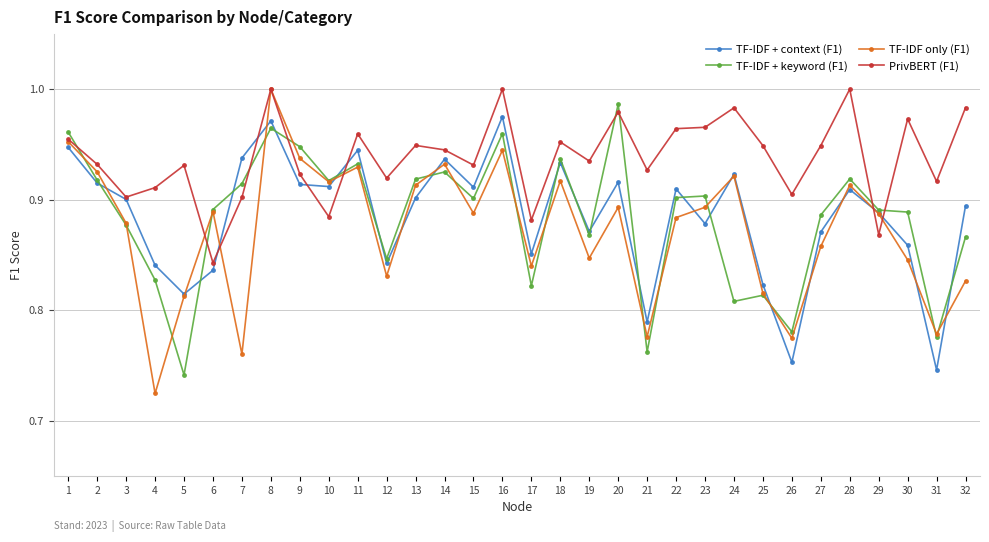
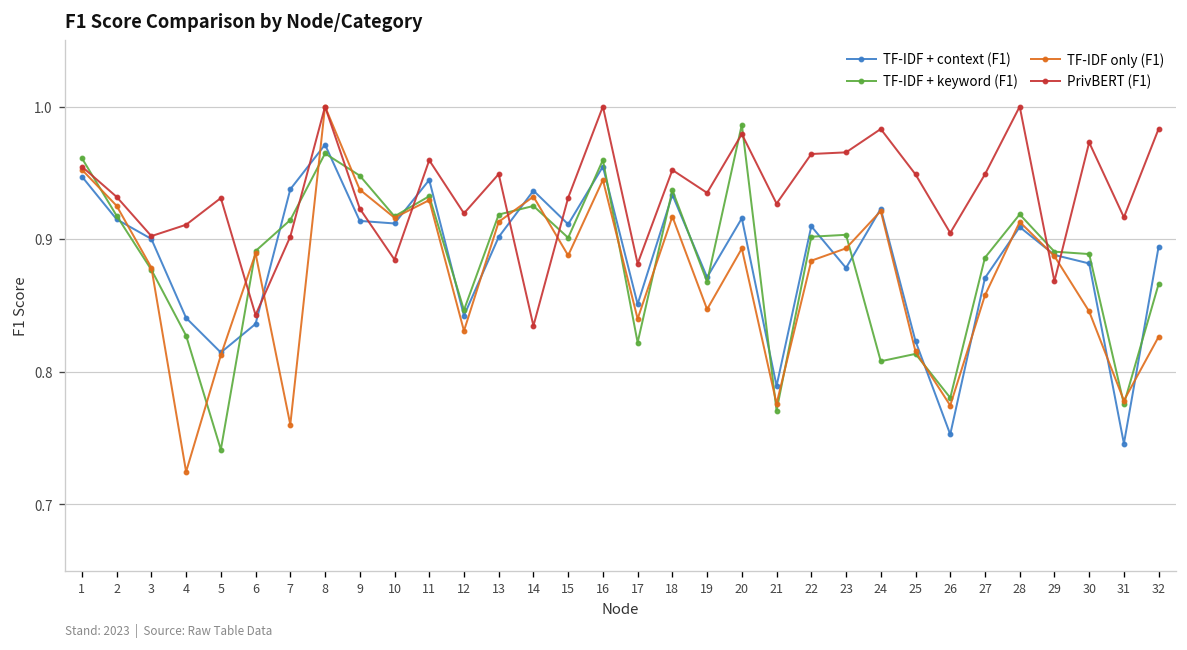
  {
    "TF-IDF + context (F1)": {
      "1": 0.947,
      "2": 0.915,
      "4": 0.841,
      "6": 0.836,
      "7": 0.938,
      "8": 0.971,
      "9": 0.914,
      "10": 0.912,
      "11": 0.945,
      "12": 0.842,
      "13": 0.902,
      "14": 0.937,
      "15": 0.911,
-     "16": 0.975,
+     "16": 0.955,
      "17": 0.851,
      "18": 0.933,
      "19": 0.871,
      "20": 0.916,
      "21": 0.789,
      "22": 0.910,
      "23": 0.878,
      "25": 0.823,
      "26": 0.753,
      "27": 0.871,
      "28": 0.909,
-     "30": 0.859,
+     "30": 0.882,
      "31": 0.746,
      "32": 0.894
    },
    "TF-IDF + keyword (F1)": {
      "1": 0.961,
      "2": 0.918,
      "4": 0.827,
      "5": 0.741,
      "7": 0.914,
      "8": 0.965,
      "9": 0.948,
      "11": 0.932,
      "12": 0.847,
      "13": 0.919,
      "14": 0.925,
      "15": 0.901,
      "16": 0.960,
      "17": 0.822,
      "18": 0.937,
      "19": 0.868,
      "20": 0.986,
-     "21": 0.762,
+     "21": 0.771,
      "22": 0.902,
      "23": 0.903,
      "24": 0.808,
      "26": 0.780,
      "27": 0.886,
      "28": 0.919,
      "29": 0.891,
      "30": 0.889,
      "31": 0.776,
      "32": 0.866
    },
    "TF-IDF only (F1)": {
      "1": 0.952,
      "2": 0.925,
      "4": 0.725,
      "7": 0.760,
      "9": 0.937,
      "11": 0.929,
      "12": 0.831,
      "13": 0.913,
      "14": 0.932,
      "15": 0.888,
      "16": 0.945,
      "17": 0.840,
      "18": 0.917,
      "19": 0.847,
      "20": 0.893,
      "21": 0.776,
      "22": 0.884,
      "23": 0.893,
      "26": 0.775,
      "27": 0.858,
      "28": 0.913,
      "30": 0.846,
      "31": 0.778,
      "32": 0.826
    },
    "PrivBERT (F1)": {
      "1": 0.955,
      "2": 0.932,
      "4": 0.911,
      "5": 0.931,
      "6": 0.843,
      "7": 0.902,
      "9": 0.923,
      "10": 0.885,
      "11": 0.960,
      "12": 0.919,
      "13": 0.949,
-     "14": 0.945,
+     "14": 0.835,
      "15": 0.931,
      "16": 1.000,
      "17": 0.882,
      "18": 0.952,
      "19": 0.935,
      "20": 0.979,
      "21": 0.927,
      "22": 0.964,
      "23": 0.965,
      "24": 0.983,
      "25": 0.949,
      "26": 0.905,
      "27": 0.949,
      "28": 1.000,
      "29": 0.868,
      "30": 0.973,
      "31": 0.917,
      "32": 0.983
    }
  }
